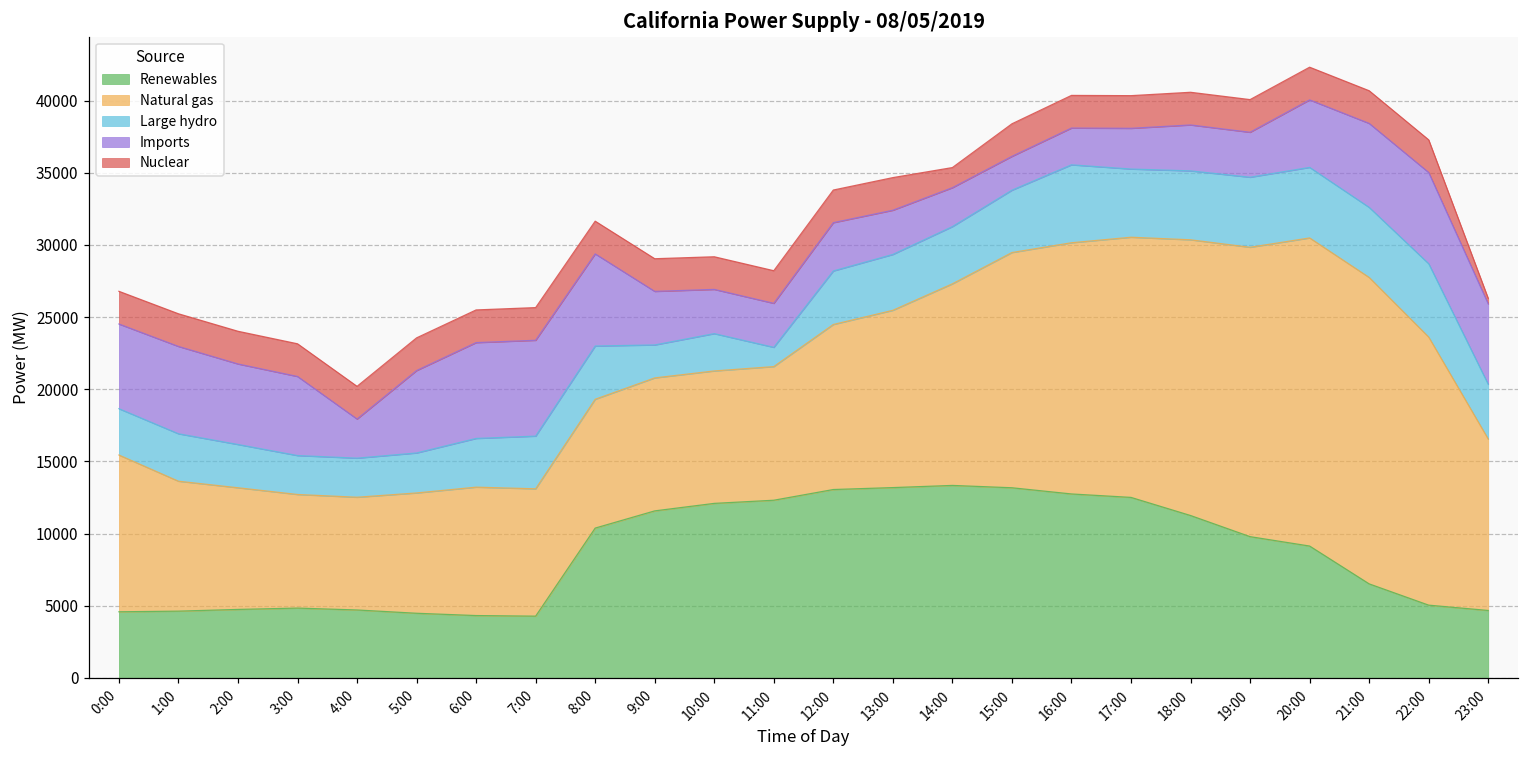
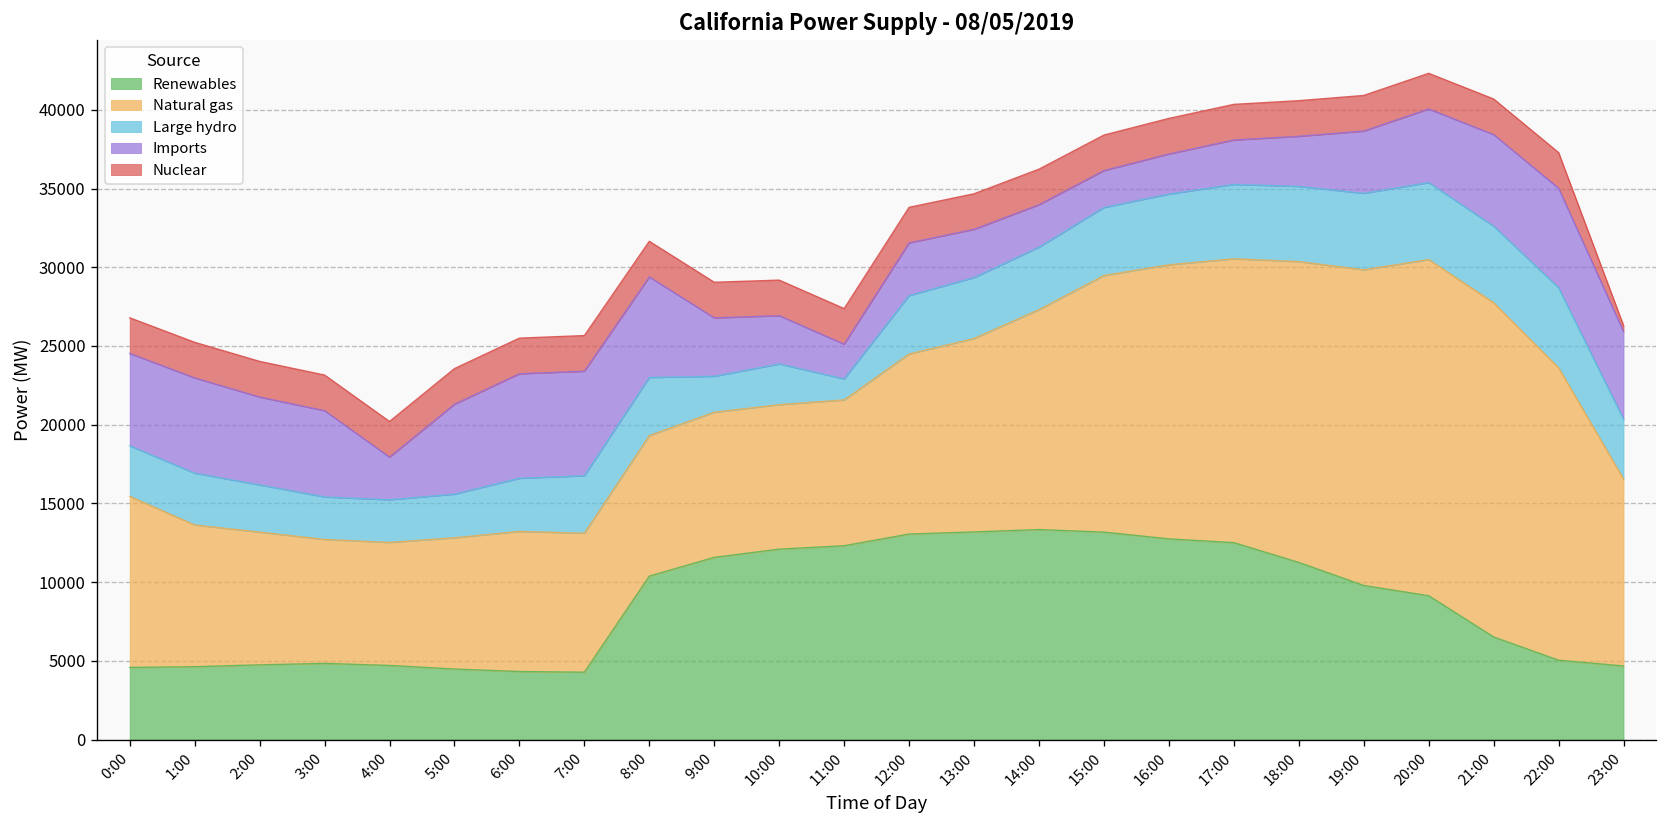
  {
    "Renewables": {
      "0:00": 4600,
      "1:00": 4600,
      "2:00": 4800,
      "3:00": 4800,
      "4:00": 4700,
      "5:00": 4500,
      "6:00": 4300,
      "7:00": 4300,
      "8:00": 10400,
      "9:00": 11600,
      "10:00": 12100,
      "11:00": 12300,
      "12:00": 13100,
      "13:00": 13200,
      "14:00": 13300,
      "15:00": 13200,
      "16:00": 12800,
      "17:00": 12500,
      "18:00": 11300,
      "19:00": 9800,
      "20:00": 9100,
      "21:00": 6500,
      "22:00": 5000,
      "23:00": 4700
    },
    "Natural gas": {
      "0:00": 10900,
      "1:00": 9000,
      "2:00": 8400,
      "3:00": 7900,
      "4:00": 7800,
      "5:00": 8300,
      "6:00": 8900,
      "7:00": 8800,
      "8:00": 8900,
      "9:00": 9200,
      "10:00": 9200,
      "11:00": 9300,
      "12:00": 11400,
      "13:00": 12300,
      "14:00": 14000,
      "15:00": 16300,
      "16:00": 17400,
      "17:00": 18000,
      "18:00": 19100,
      "19:00": 20000,
      "20:00": 21300,
      "21:00": 21200,
      "22:00": 18600,
      "23:00": 11900
    },
    "Large hydro": {
      "0:00": 3200,
      "1:00": 3300,
      "2:00": 3000,
      "3:00": 2700,
      "4:00": 2700,
      "5:00": 2800,
      "6:00": 3400,
      "7:00": 3700,
      "8:00": 3700,
      "9:00": 2300,
      "10:00": 2600,
      "11:00": 1300,
      "12:00": 3700,
      "13:00": 3900,
      "14:00": 4000,
      "15:00": 4300,
-     "16:00": 5400,
+     "16:00": 4500,
      "17:00": 4700,
      "18:00": 4800,
      "19:00": 4900,
      "20:00": 4900,
      "21:00": 4900,
      "22:00": 5100,
      "23:00": 3800
    },
    "Imports": {
      "0:00": 5900,
      "1:00": 6100,
      "2:00": 5600,
      "3:00": 5500,
      "4:00": 2700,
      "5:00": 5700,
      "6:00": 6600,
      "7:00": 6600,
      "8:00": 6400,
      "9:00": 3700,
      "10:00": 3100,
-     "11:00": 3000,
+     "11:00": 2200,
      "12:00": 3300,
      "13:00": 3100,
      "14:00": 2700,
      "15:00": 2300,
      "16:00": 2500,
      "17:00": 2800,
      "18:00": 3200,
-     "19:00": 3100,
+     "19:00": 4000,
      "20:00": 4700,
      "21:00": 5800,
      "22:00": 6300,
      "23:00": 5600
    },
    "Nuclear": {
      "0:00": 2300,
      "1:00": 2300,
      "2:00": 2300,
      "3:00": 2300,
      "4:00": 2300,
      "5:00": 2300,
      "6:00": 2300,
      "7:00": 2300,
      "8:00": 2300,
      "9:00": 2300,
      "10:00": 2300,
      "11:00": 2300,
      "12:00": 2300,
      "13:00": 2300,
-     "14:00": 1400,
+     "14:00": 2300,
      "15:00": 2300,
      "16:00": 2300,
      "17:00": 2300,
      "18:00": 2300,
      "19:00": 2300,
      "20:00": 2300,
      "21:00": 2300,
      "22:00": 2300,
      "23:00": 400
    }
  }
